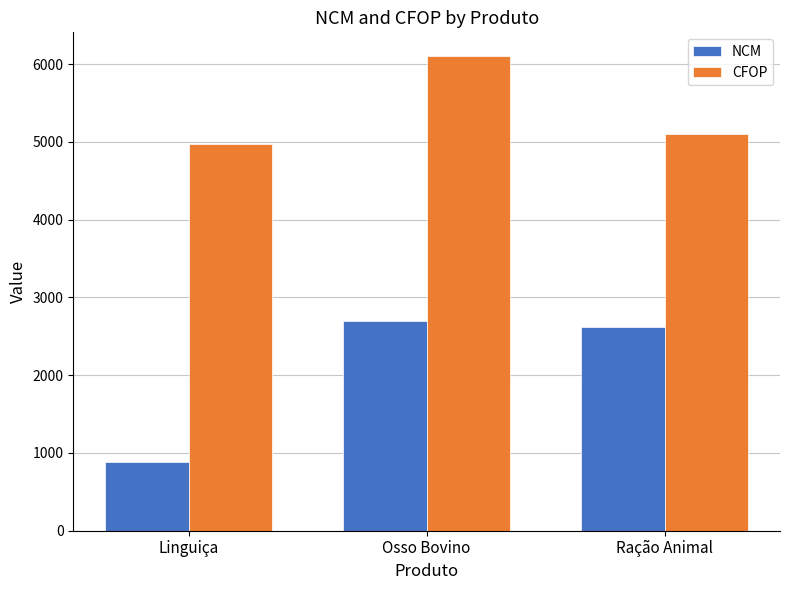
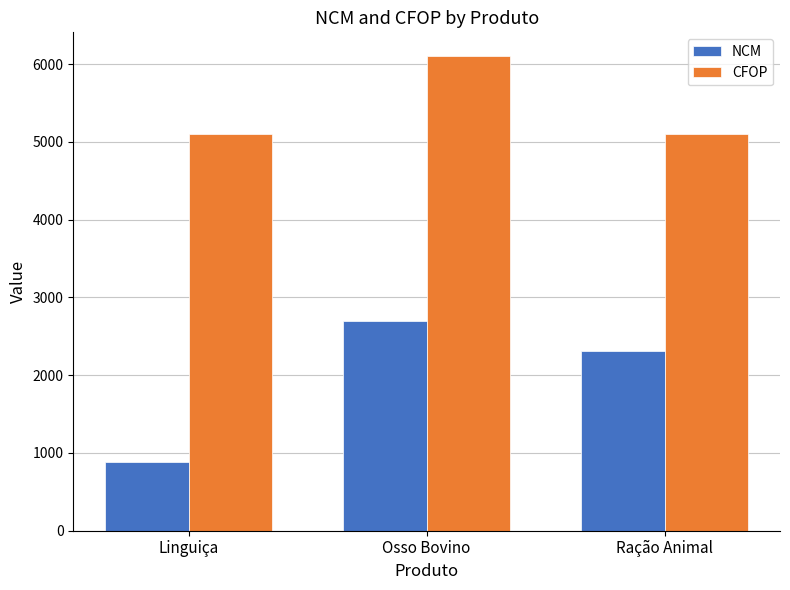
  {
    "NCM": {
      "Linguiça": 900,
      "Osso Bovino": 2700,
-     "Ração Animal": 2600
+     "Ração Animal": 2300
    },
    "CFOP": {
-     "Linguiça": 5000,
+     "Linguiça": 5100,
      "Osso Bovino": 6100,
      "Ração Animal": 5100
    }
  }
